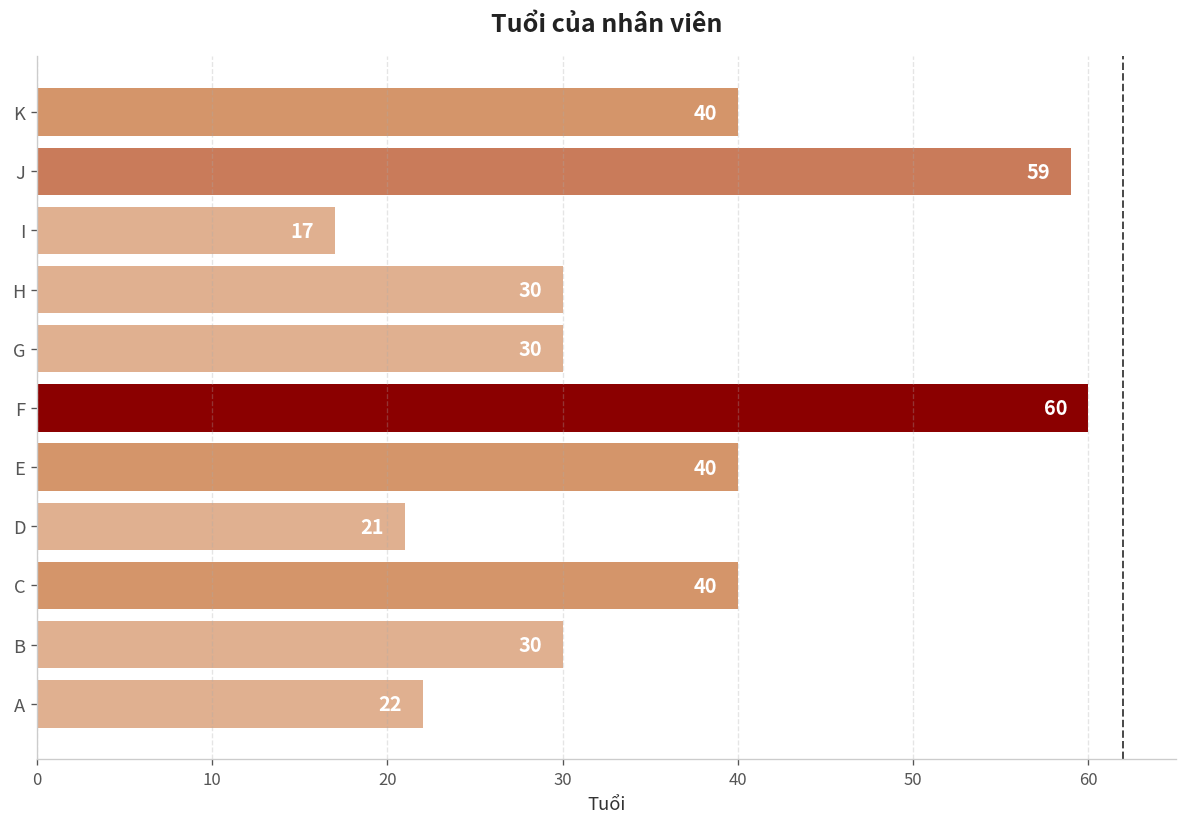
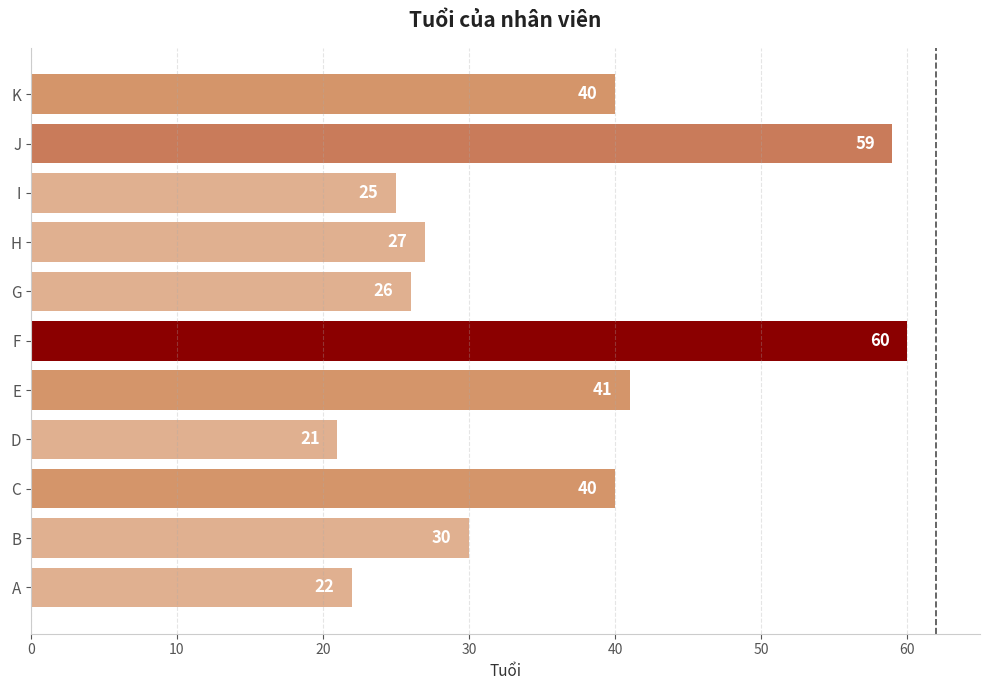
  {
    "K": 40,
    "J": 59,
-   "I": 17,
-   "H": 30,
-   "G": 30,
+   "I": 25,
+   "H": 27,
+   "G": 26,
    "F": 60,
-   "E": 40,
+   "E": 41,
    "D": 21,
    "C": 40,
    "B": 30,
    "A": 22
  }
